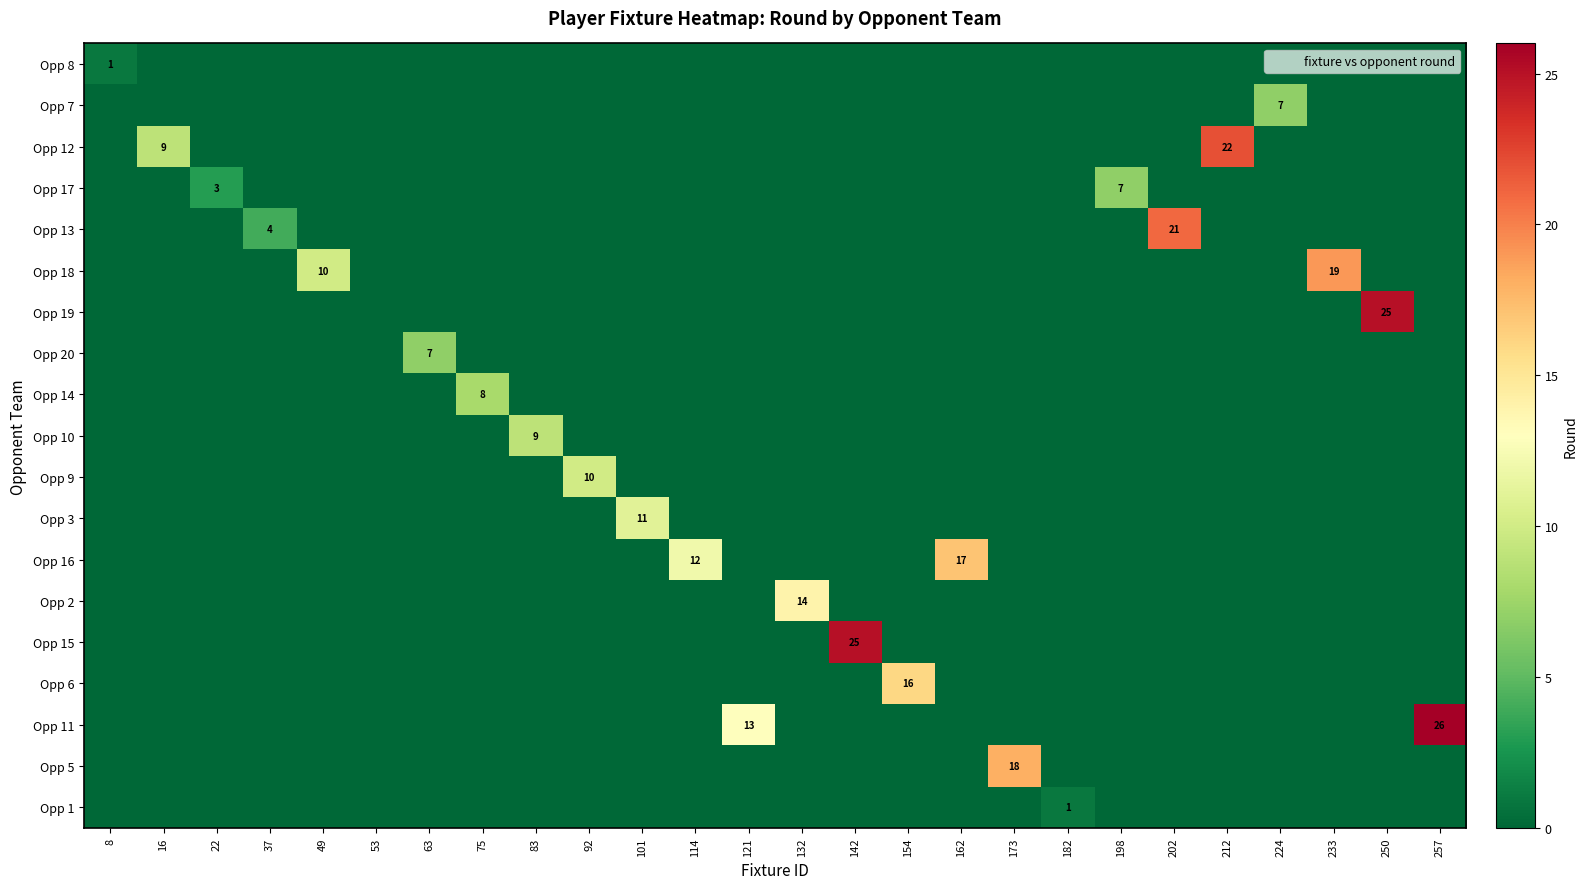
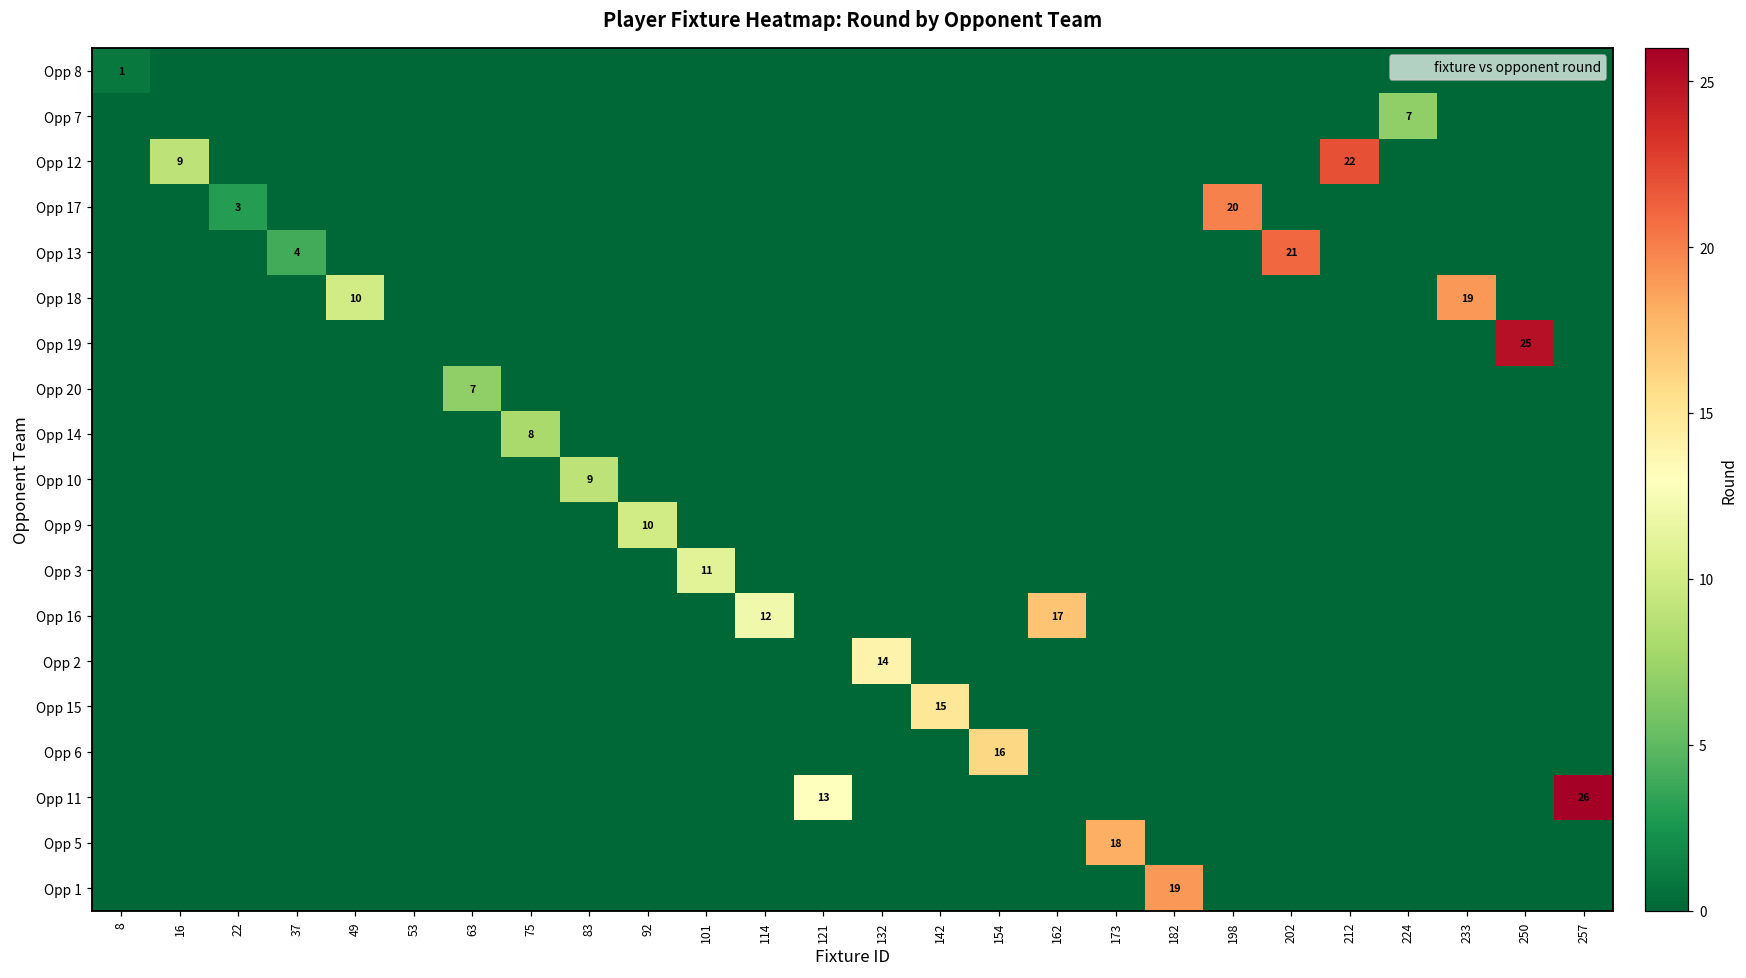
  {
    "Opp 8": {
      "8": 1
    },
    "Opp 7": {
      "224": 7
    },
    "Opp 12": {
      "16": 9,
      "212": 22
    },
    "Opp 17": {
      "22": 3,
-     "198": 7
+     "198": 20
    },
    "Opp 13": {
      "37": 4,
      "202": 21
    },
    "Opp 18": {
      "49": 10,
      "233": 19
    },
    "Opp 19": {
      "250": 25
    },
    "Opp 20": {
      "63": 7
    },
    "Opp 14": {
      "75": 8
    },
    "Opp 10": {
      "83": 9
    },
    "Opp 9": {
      "92": 10
    },
    "Opp 3": {
      "101": 11
    },
    "Opp 16": {
      "114": 12,
      "162": 17
    },
    "Opp 2": {
      "132": 14
    },
    "Opp 15": {
-     "142": 25
+     "142": 15
    },
    "Opp 6": {
      "154": 16
    },
    "Opp 11": {
      "121": 13,
      "257": 26
    },
    "Opp 5": {
      "173": 18
    },
    "Opp 1": {
-     "182": 1
+     "182": 19
    }
  }
